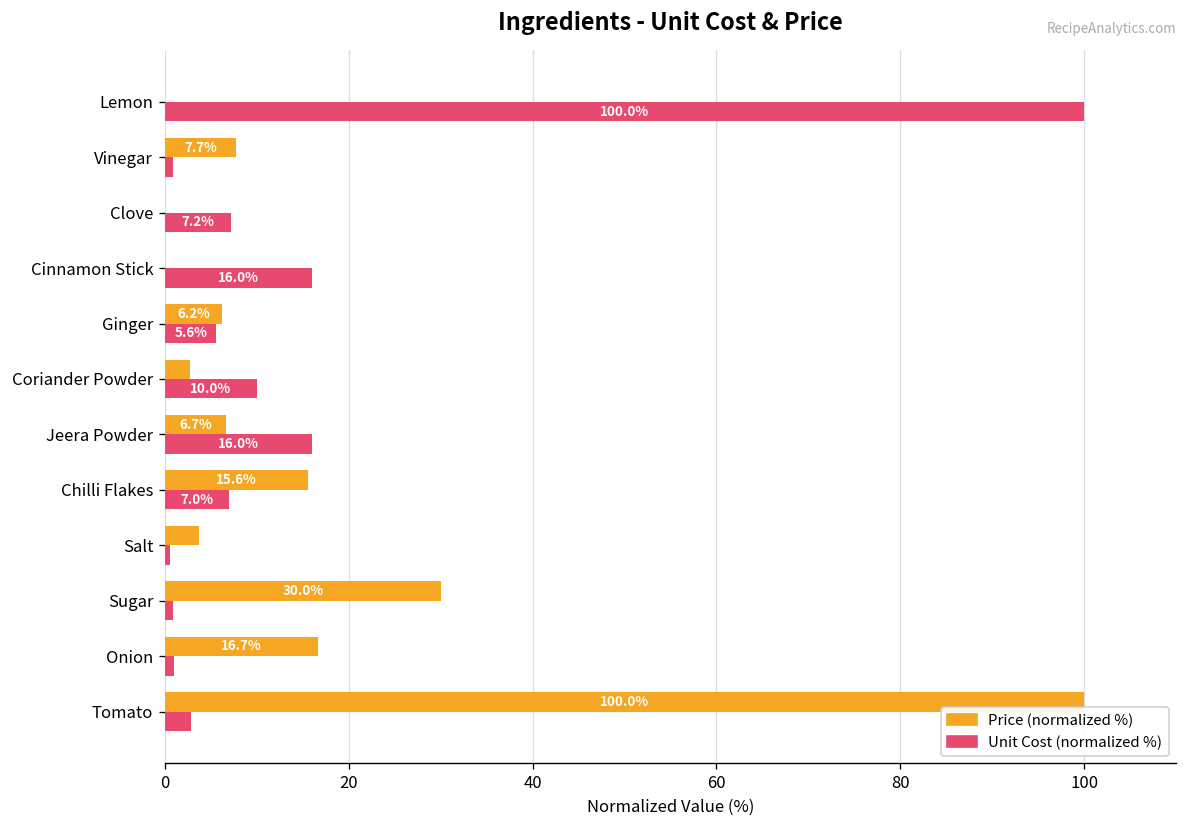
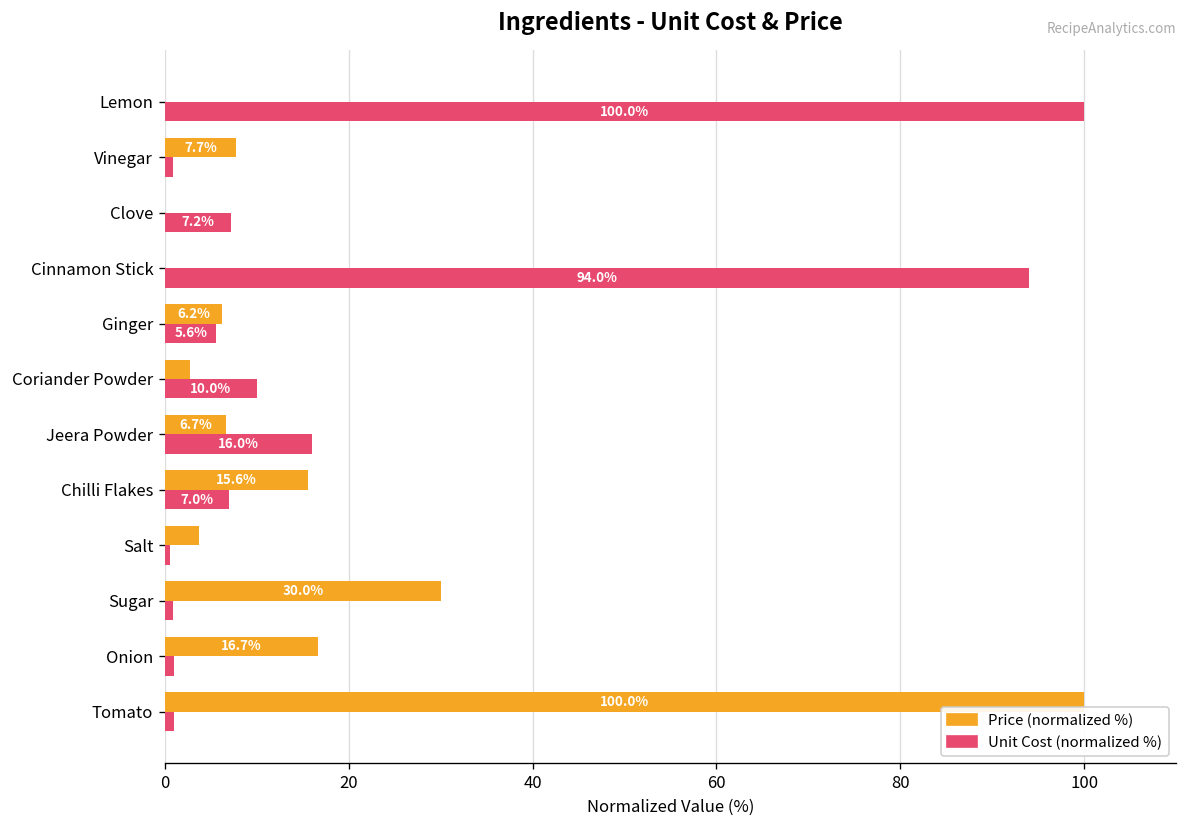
  {
    "Price (normalized %)": {
      "Vinegar": "7.7%",
      "Ginger": "6.2%",
      "Jeera Powder": "6.7%",
      "Chilli Flakes": "15.6%",
      "Sugar": "30.0%",
      "Onion": "16.7%",
      "Tomato": "100.0%"
    },
    "Unit Cost (normalized %)": {
      "Lemon": "100.0%",
      "Clove": "7.2%",
-     "Cinnamon Stick": "16.0%",
+     "Cinnamon Stick": "94.0%",
      "Ginger": "5.6%",
      "Coriander Powder": "10.0%",
      "Jeera Powder": "16.0%",
      "Chilli Flakes": "7.0%",
-     "Tomato": "3"
+     "Tomato": "1"
    }
  }
